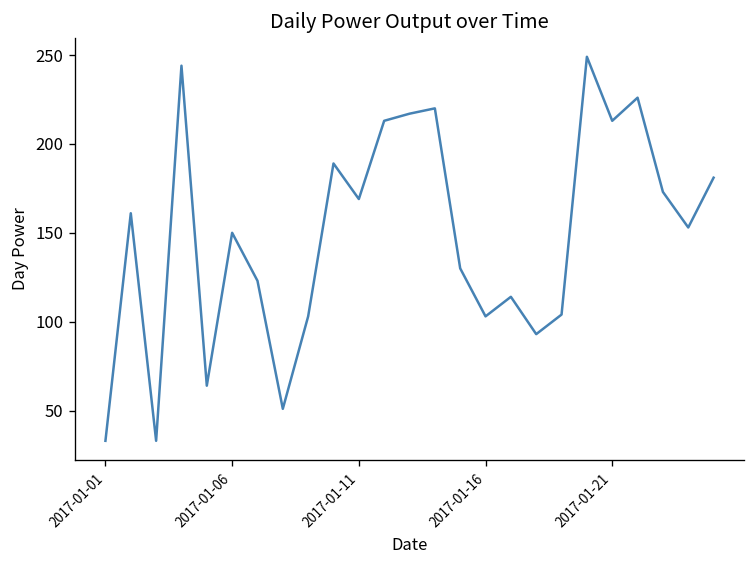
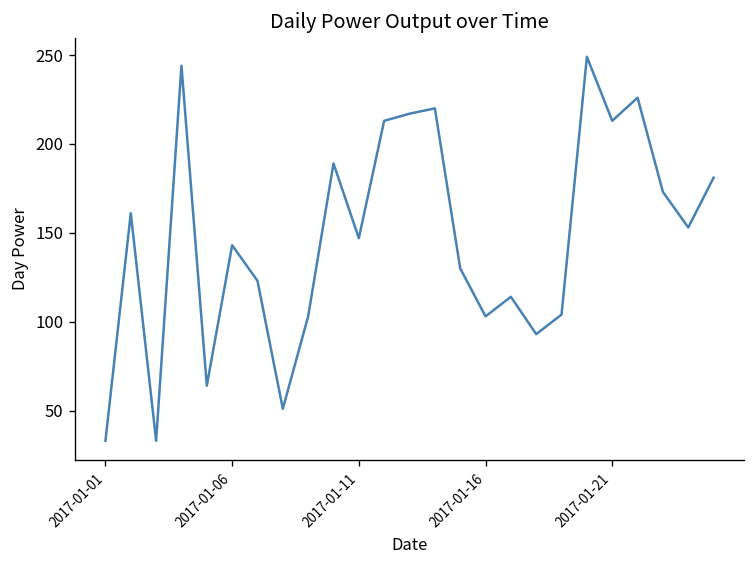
  {
    "2017-01-01": 33,
-   "2017-01-06": 150,
-   "2017-01-11": 169,
+   "2017-01-06": 143,
+   "2017-01-11": 147,
    "2017-01-16": 103,
    "2017-01-21": 213
  }
